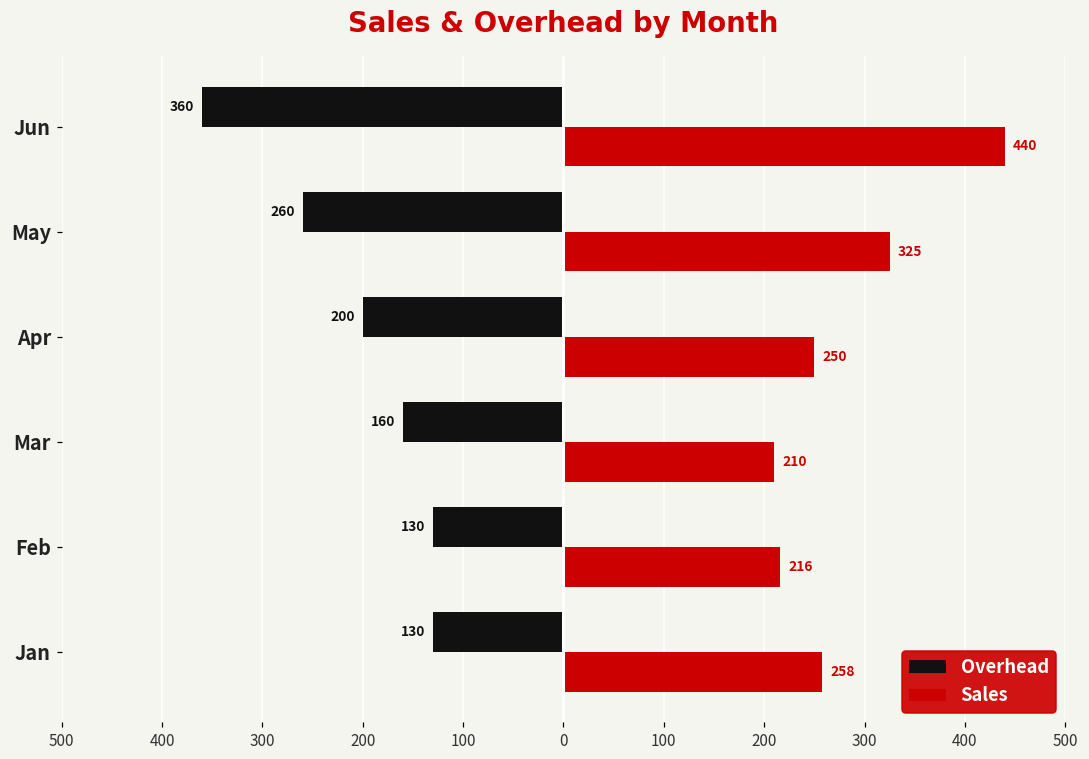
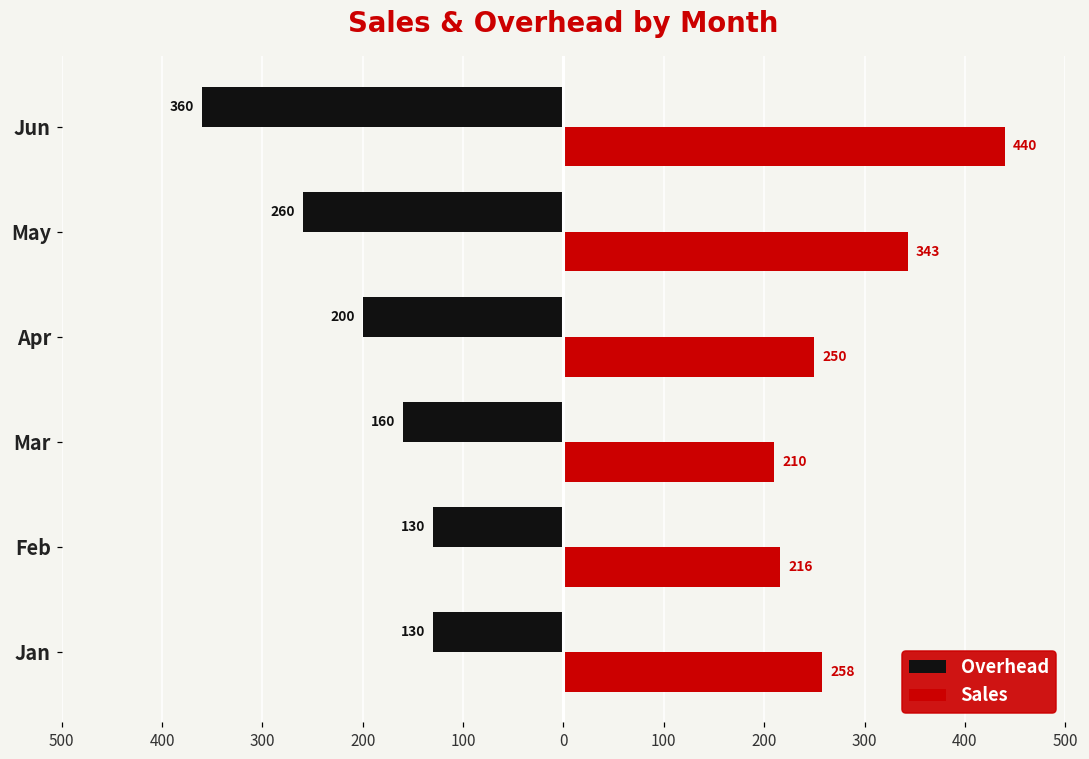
  {
    "Sales": {
      "Jun": 440,
-     "May": 325,
+     "May": 343,
      "Apr": 250,
      "Mar": 210,
      "Feb": 216,
      "Jan": 258
    }
  }
